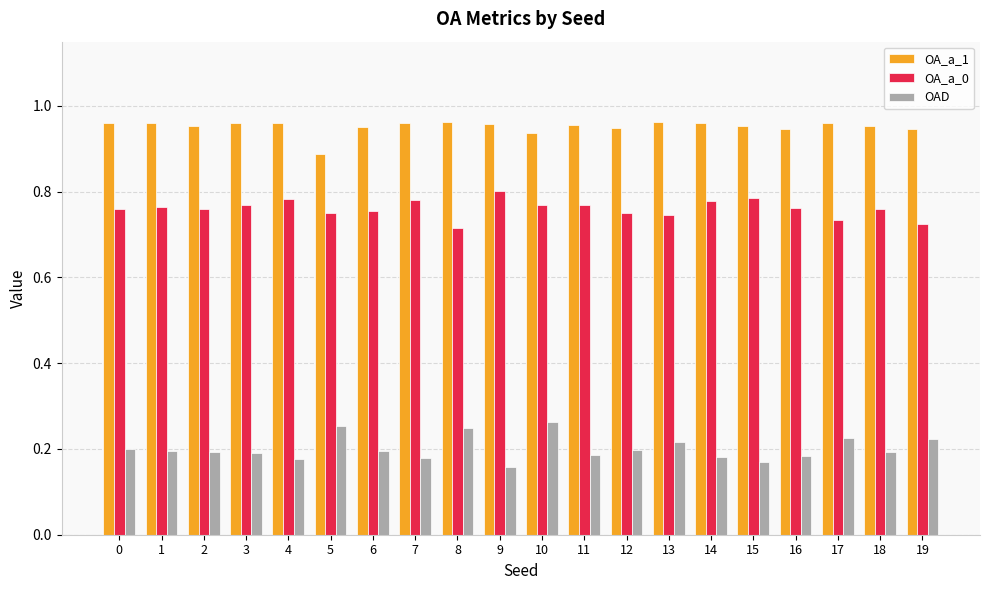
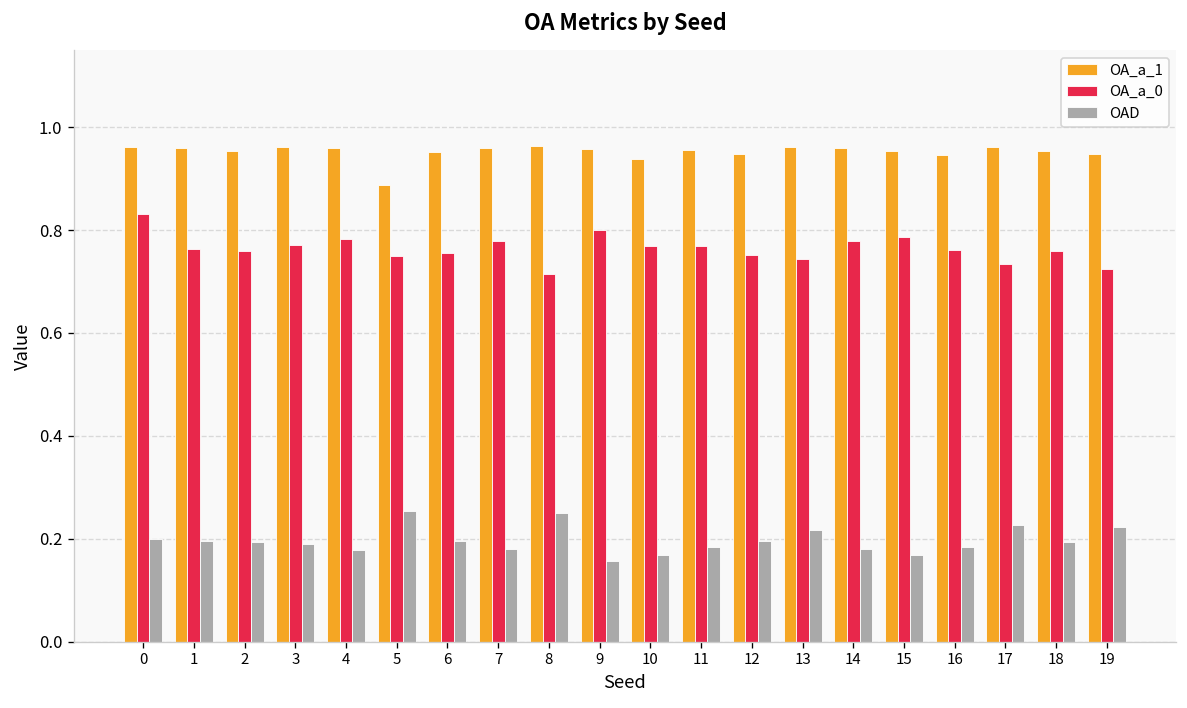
  {
    "OA_a_1": {
      "0": 0.96,
      "1": 0.96,
      "2": 0.95,
      "3": 0.96,
      "4": 0.96,
      "5": 0.89,
      "6": 0.95,
      "7": 0.96,
      "8": 0.96,
      "9": 0.96,
      "10": 0.94,
      "11": 0.95,
      "12": 0.95,
      "13": 0.96,
      "14": 0.96,
      "15": 0.95,
      "16": 0.95,
      "17": 0.96,
      "18": 0.95,
      "19": 0.95
    },
    "OA_a_0": {
-     "0": 0.76,
+     "0": 0.83,
      "1": 0.76,
      "2": 0.76,
      "3": 0.77,
      "4": 0.78,
      "5": 0.75,
      "6": 0.76,
      "7": 0.78,
      "8": 0.71,
      "9": 0.80,
      "10": 0.77,
      "11": 0.77,
      "12": 0.75,
      "13": 0.74,
      "14": 0.78,
      "15": 0.79,
      "16": 0.76,
      "17": 0.73,
      "18": 0.76,
      "19": 0.72
    },
    "OAD": {
      "0": 0.20,
      "1": 0.20,
      "2": 0.19,
      "3": 0.19,
      "4": 0.18,
      "5": 0.25,
      "6": 0.20,
      "7": 0.18,
      "8": 0.25,
      "9": 0.16,
-     "10": 0.26,
+     "10": 0.17,
      "11": 0.18,
      "12": 0.20,
      "13": 0.22,
      "14": 0.18,
      "15": 0.17,
      "16": 0.18,
      "17": 0.23,
      "18": 0.19,
      "19": 0.22
    }
  }
